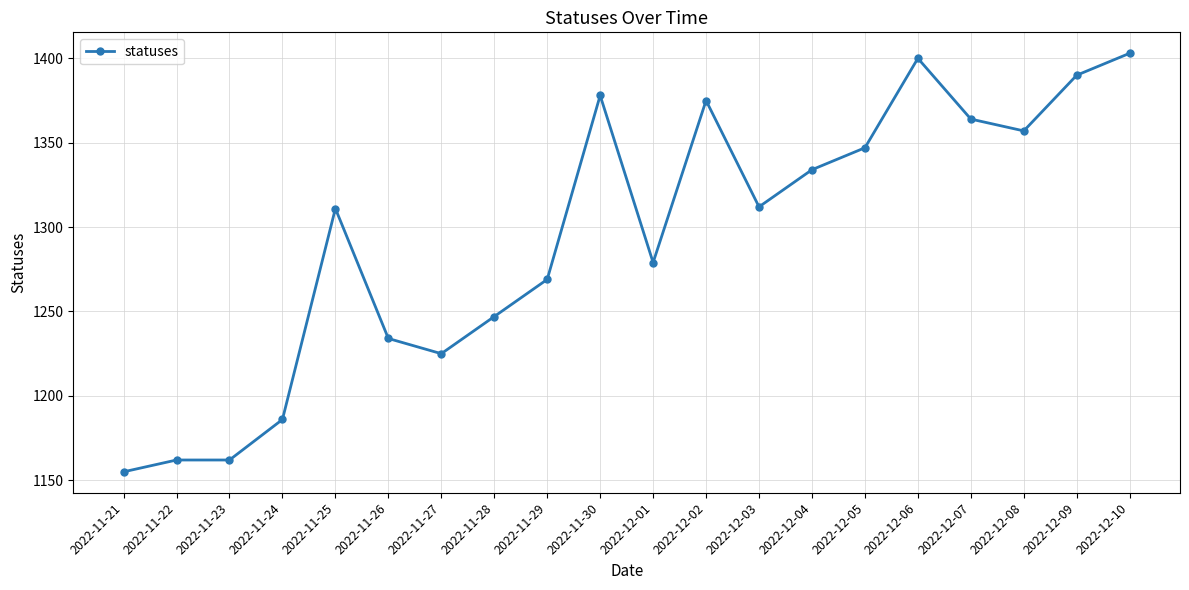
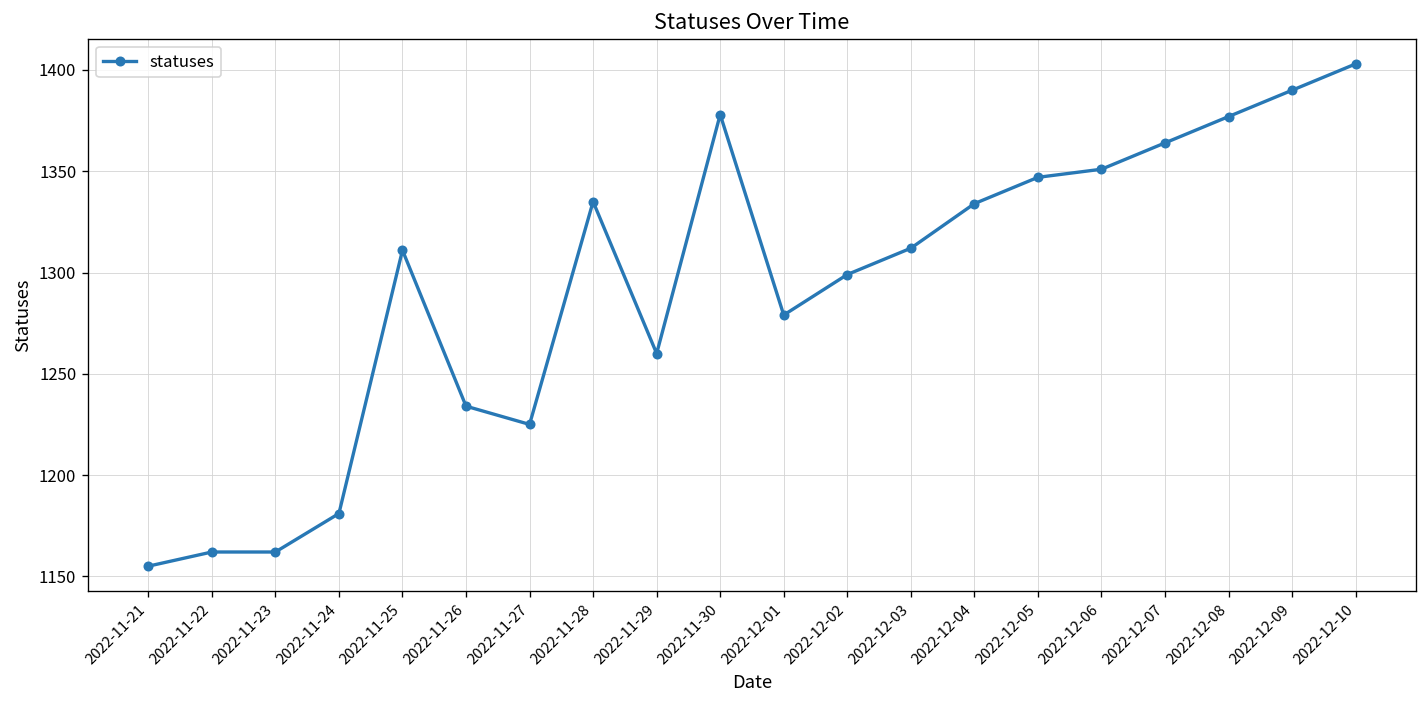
  {
    "2022-11-21": 1155,
    "2022-11-22": 1162,
    "2022-11-23": 1162,
-   "2022-11-24": 1186,
+   "2022-11-24": 1181,
    "2022-11-25": 1311,
    "2022-11-26": 1234,
    "2022-11-27": 1225,
-   "2022-11-28": 1247,
-   "2022-11-29": 1269,
+   "2022-11-28": 1335,
+   "2022-11-29": 1260,
    "2022-11-30": 1378,
    "2022-12-01": 1279,
-   "2022-12-02": 1375,
+   "2022-12-02": 1299,
    "2022-12-03": 1312,
    "2022-12-04": 1334,
    "2022-12-05": 1347,
-   "2022-12-06": 1400,
+   "2022-12-06": 1351,
    "2022-12-07": 1364,
-   "2022-12-08": 1357,
+   "2022-12-08": 1377,
    "2022-12-09": 1390,
    "2022-12-10": 1403
  }
